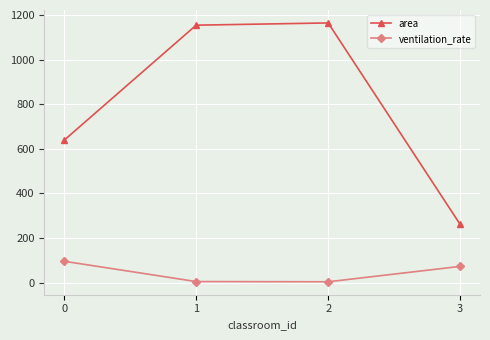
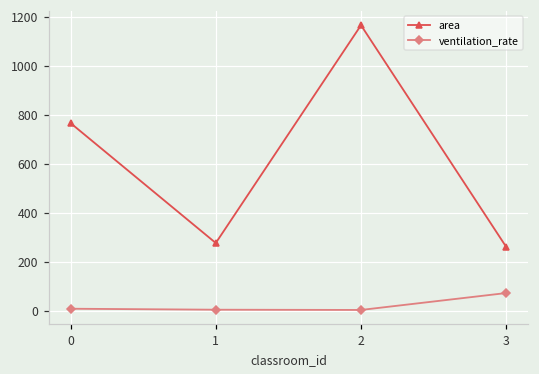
  {
    "area": {
-     "0": 640,
-     "1": 1160,
+     "0": 770,
+     "1": 280,
      "2": 1170,
      "3": 260
    },
    "ventilation_rate": {
-     "0": 100,
+     "0": 10,
      "1": 10,
      "2": 0,
      "3": 70
    }
  }
